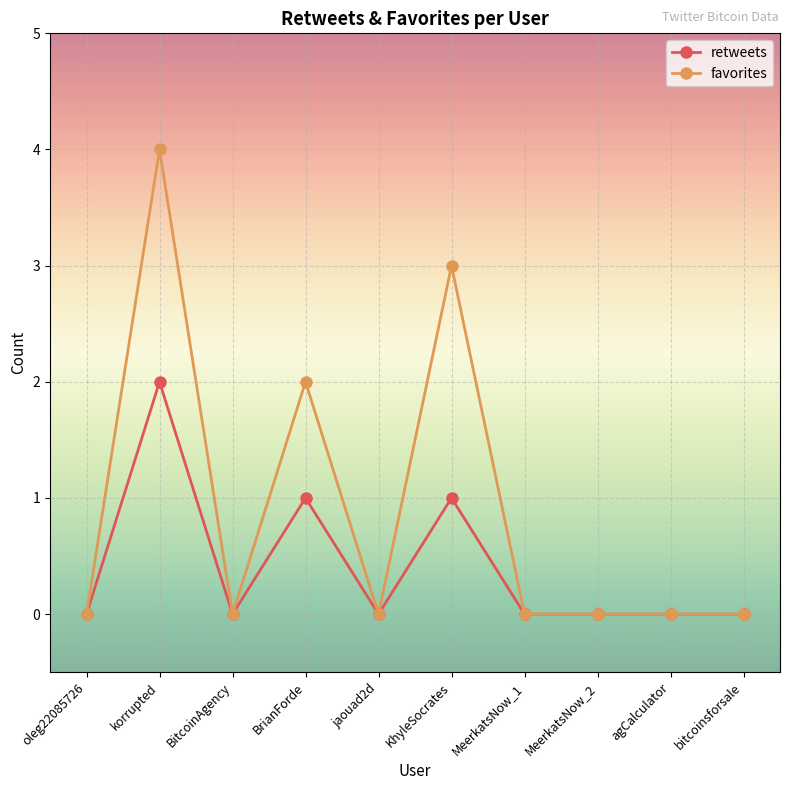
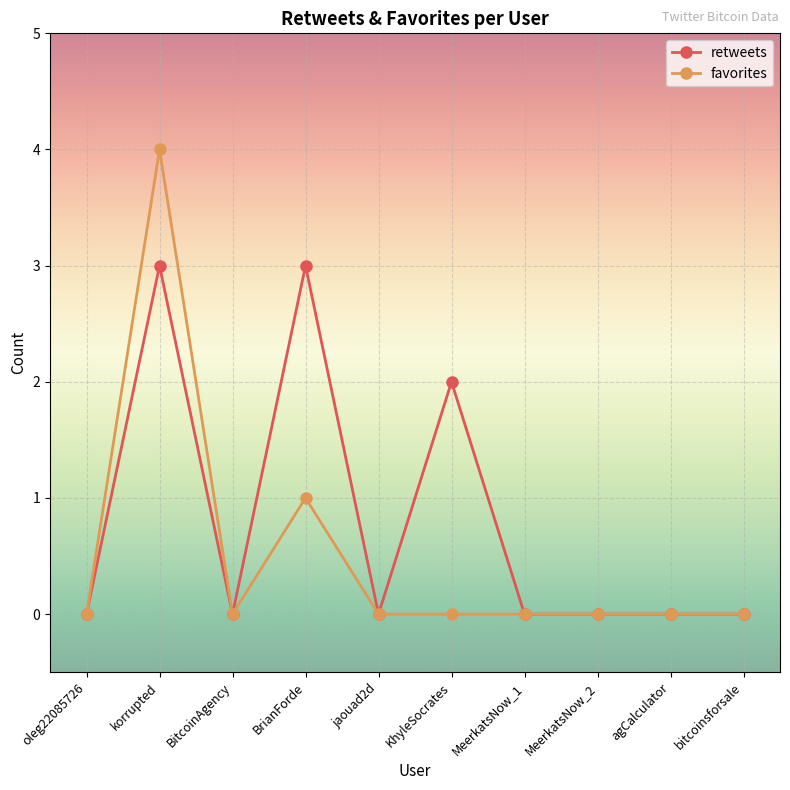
  {
    "retweets": {
-     "korrupted": 2,
-     "BrianForde": 1,
-     "KhyleSocrates": 1
+     "korrupted": 3,
+     "BrianForde": 3,
+     "KhyleSocrates": 2
    },
    "favorites": {
      "korrupted": 4,
-     "BrianForde": 2,
-     "KhyleSocrates": 3
+     "BrianForde": 1,
+     "KhyleSocrates": 0
    }
  }
